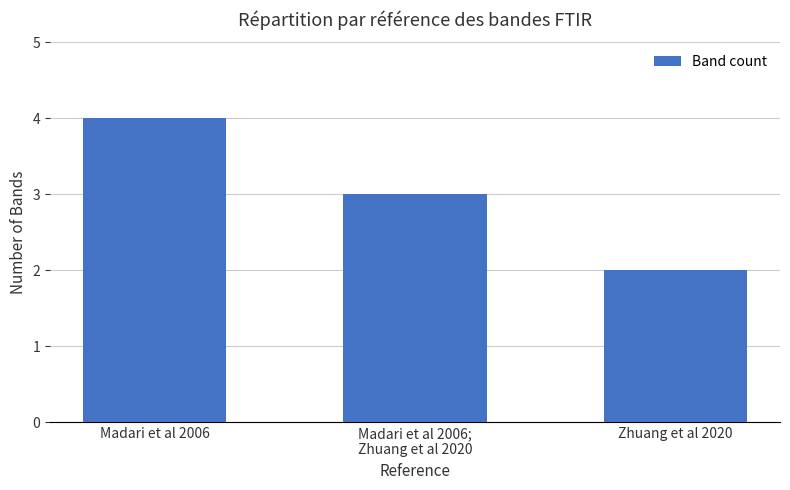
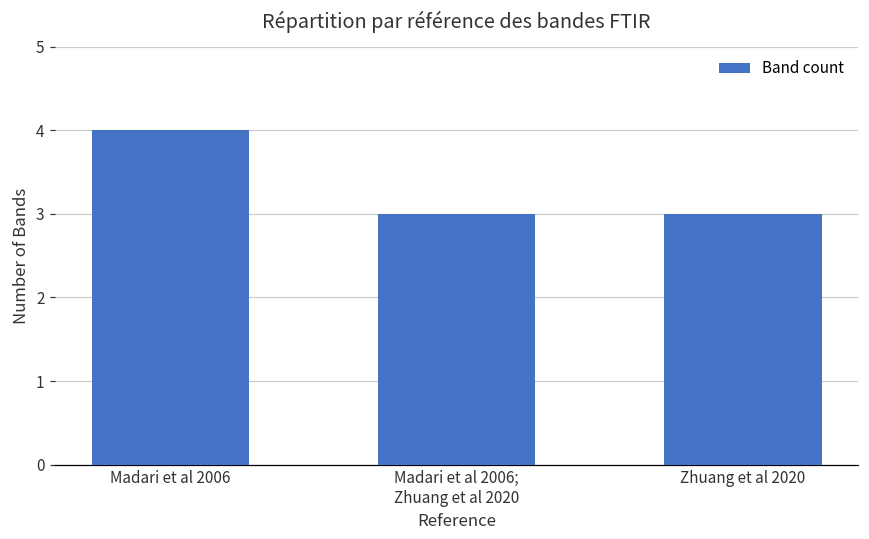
  {
    "Madari et al 2006": 4,
    "Madari et al 2006; Zhuang et al 2020": 3,
-   "Zhuang et al 2020": 2
+   "Zhuang et al 2020": 3
  }
